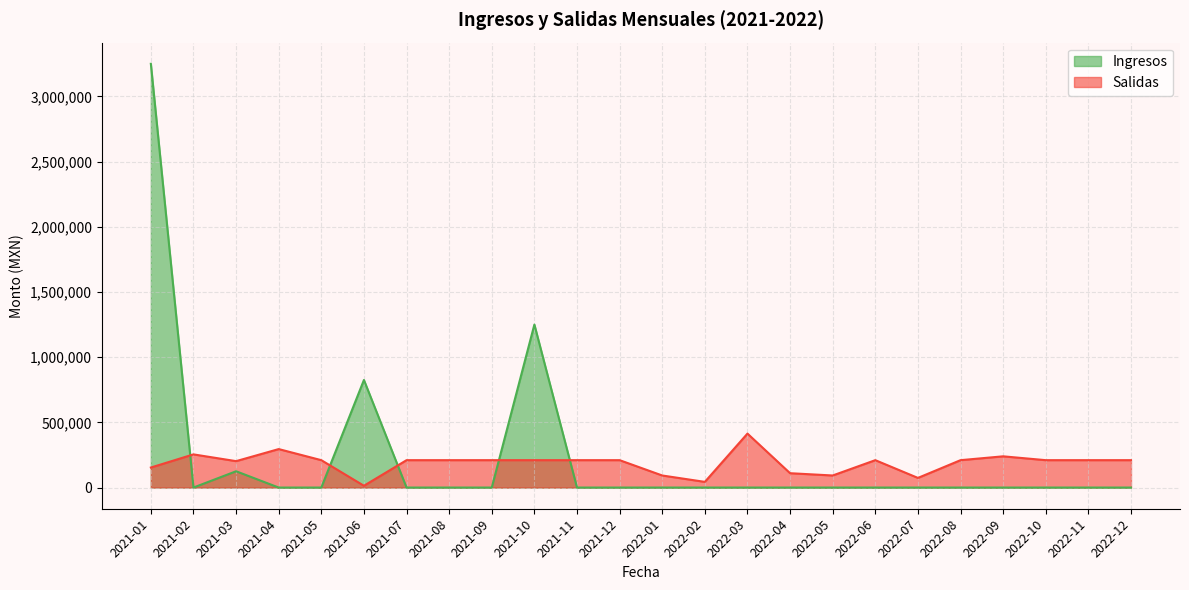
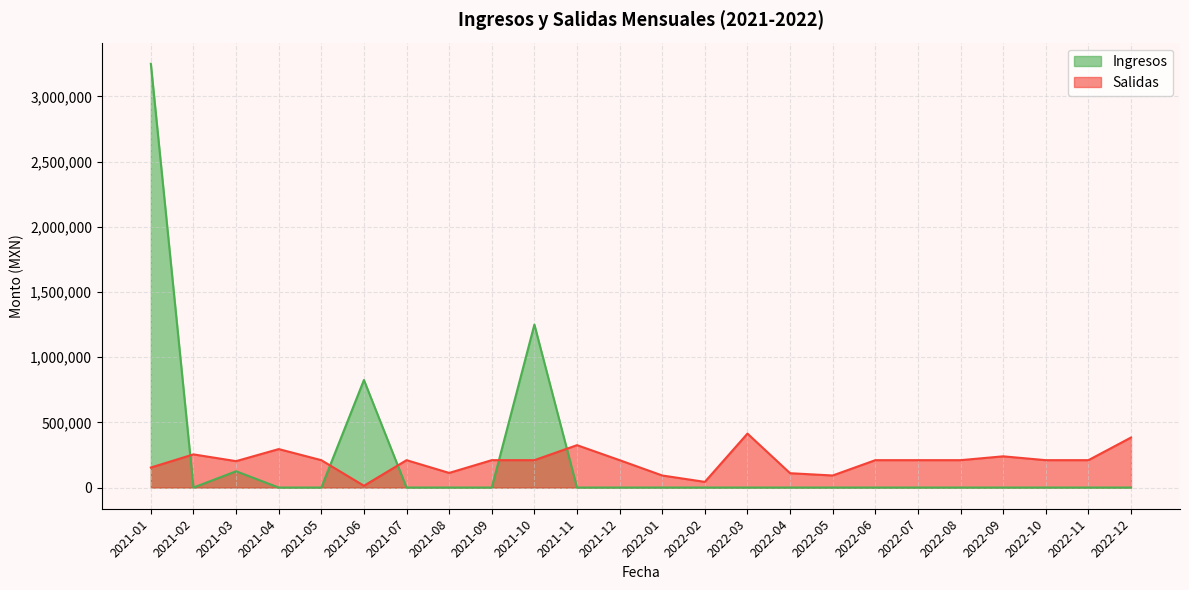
  {
    "Ingresos": {
      "2021-01": "3,250,000",
      "2021-02": "0",
      "2021-03": "130,000",
      "2021-04": "0",
      "2021-05": "0",
      "2021-06": "830,000",
      "2021-07": "0",
      "2021-08": "0",
      "2021-09": "0",
      "2021-10": "1,250,000",
      "2021-11": "0",
      "2021-12": "0",
      "2022-01": "0",
      "2022-02": "0",
      "2022-03": "0",
      "2022-04": "0",
      "2022-05": "0",
      "2022-06": "0",
      "2022-07": "0",
      "2022-08": "0",
      "2022-09": "0",
      "2022-10": "0",
      "2022-11": "0",
      "2022-12": "0"
    },
    "Salidas": {
      "2021-01": "150,000",
      "2021-02": "250,000",
      "2021-03": "200,000",
      "2021-04": "300,000",
      "2021-05": "210,000",
      "2021-06": "10,000",
      "2021-07": "210,000",
-     "2021-08": "210,000",
+     "2021-08": "110,000",
      "2021-09": "210,000",
      "2021-10": "210,000",
-     "2021-11": "210,000",
+     "2021-11": "330,000",
      "2021-12": "210,000",
      "2022-01": "90,000",
      "2022-02": "40,000",
      "2022-03": "410,000",
      "2022-04": "110,000",
      "2022-05": "90,000",
      "2022-06": "210,000",
-     "2022-07": "70,000",
+     "2022-07": "210,000",
      "2022-08": "210,000",
      "2022-09": "240,000",
      "2022-10": "210,000",
      "2022-11": "210,000",
-     "2022-12": "210,000"
+     "2022-12": "380,000"
    }
  }
